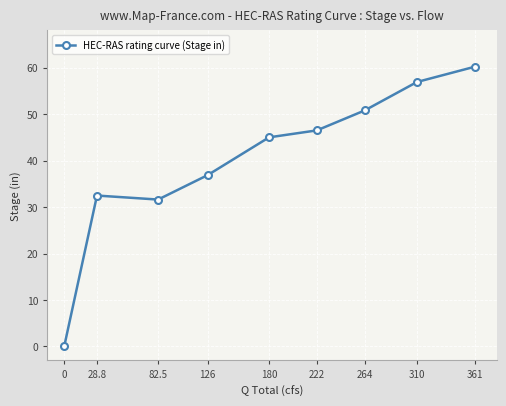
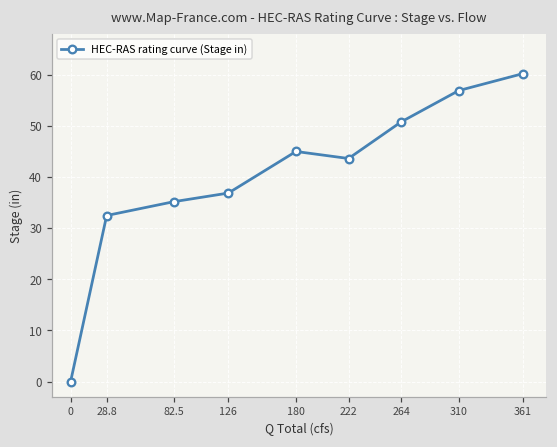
  {
    "0": 0,
    "28.8": 32,
-   "82.5": 32,
+   "82.5": 35,
    "126": 37,
    "180": 45,
-   "222": 46,
+   "222": 44,
    "264": 51,
    "310": 57,
    "361": 60
  }
